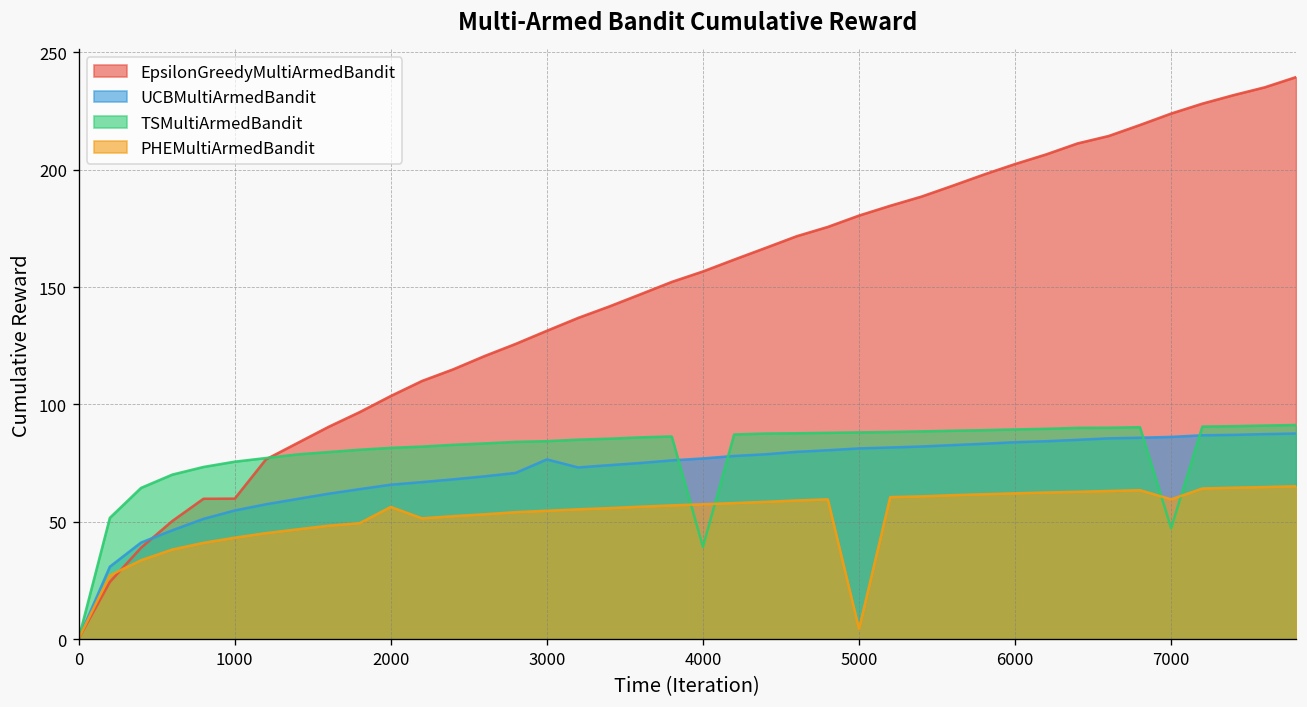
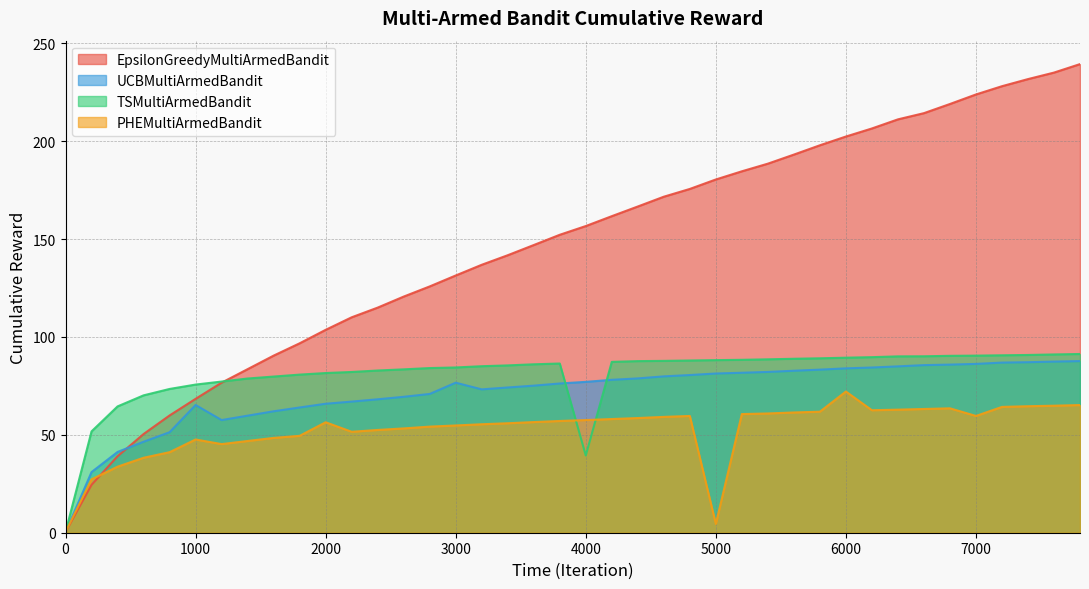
  {
    "EpsilonGreedyMultiArmedBandit": {
-     "1000": 60,
+     "1000": 68,
      "2000": 104,
      "3000": 131,
      "4000": 157,
      "5000": 180,
      "6000": 202,
      "7000": 224
    },
    "UCBMultiArmedBandit": {
-     "1000": 55,
+     "1000": 65,
      "2000": 66,
      "3000": 77,
      "4000": 77,
      "5000": 81,
      "6000": 84,
      "7000": 86
    },
    "TSMultiArmedBandit": {
      "1000": 76,
      "2000": 82,
      "3000": 84,
      "4000": 39,
      "5000": 88,
      "6000": 89,
-     "7000": 47
+     "7000": 90
    },
    "PHEMultiArmedBandit": {
-     "1000": 43,
+     "1000": 48,
      "2000": 56,
      "3000": 55,
      "4000": 58,
      "5000": 4,
-     "6000": 62,
+     "6000": 72,
      "7000": 60
    }
  }
